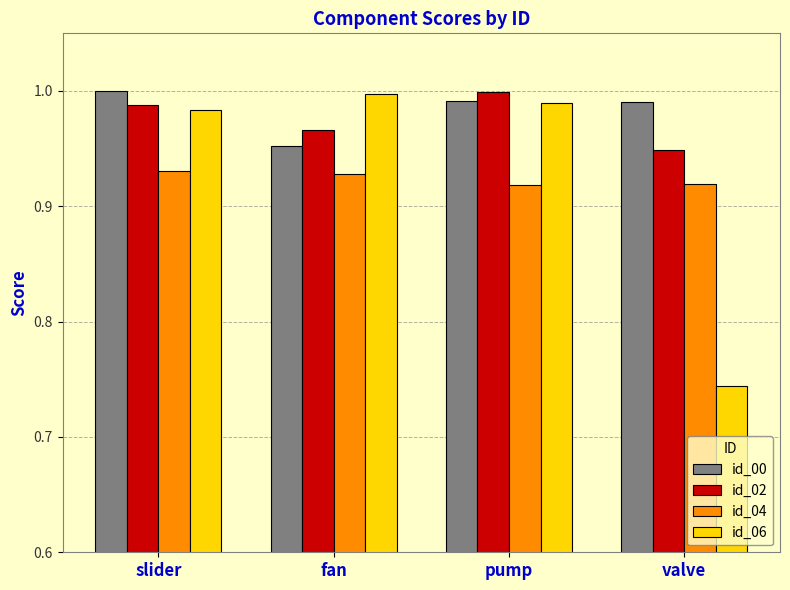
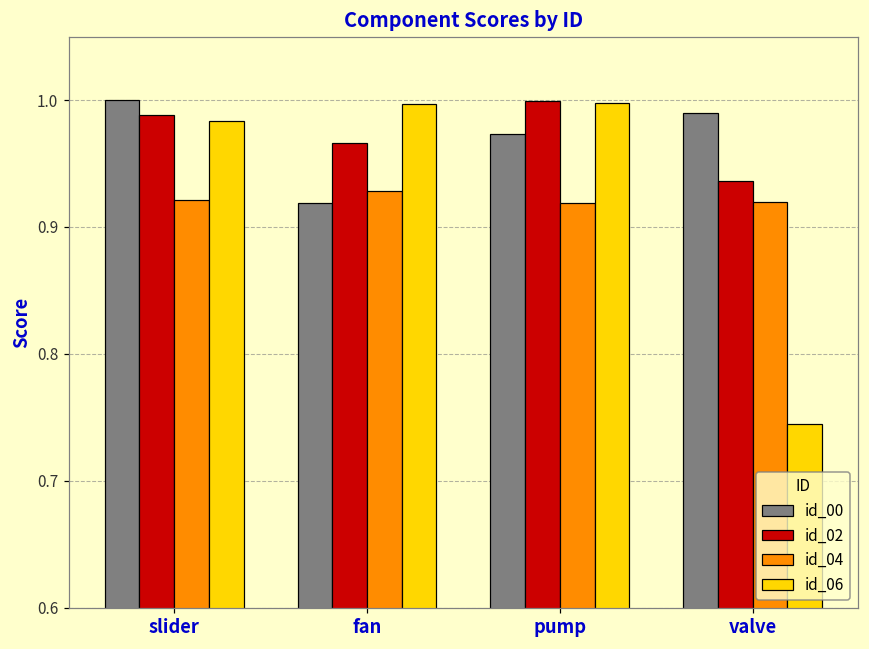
  {
    "id_00": {
      "slider": 1.000,
-     "fan": 0.952,
-     "pump": 0.992,
+     "fan": 0.919,
+     "pump": 0.973,
      "valve": 0.990
    },
    "id_02": {
      "slider": 0.988,
      "fan": 0.966,
      "pump": 0.999,
-     "valve": 0.949
+     "valve": 0.937
    },
    "id_04": {
-     "slider": 0.931,
+     "slider": 0.921,
      "fan": 0.928,
      "pump": 0.919,
      "valve": 0.919
    },
    "id_06": {
      "slider": 0.984,
      "fan": 0.997,
-     "pump": 0.990,
+     "pump": 0.998,
      "valve": 0.744
    }
  }
